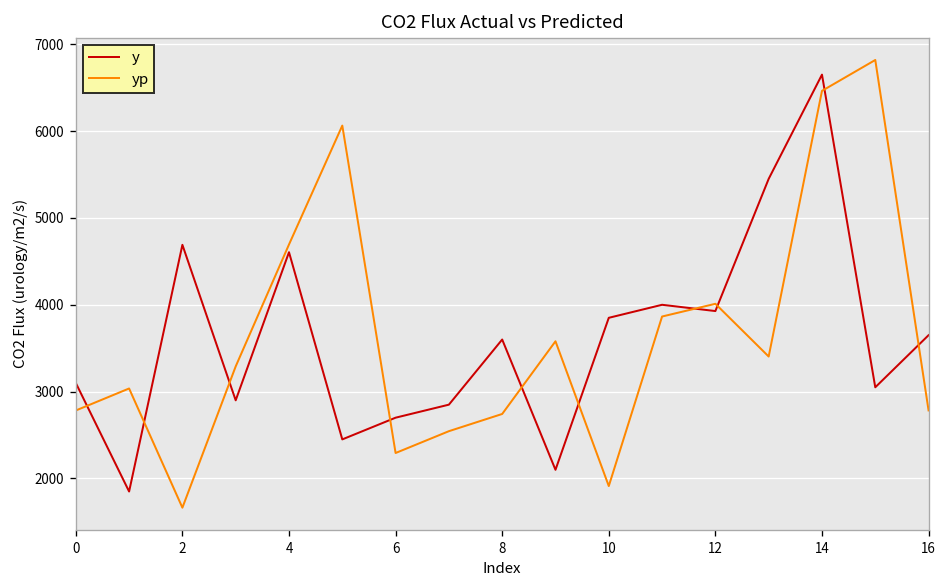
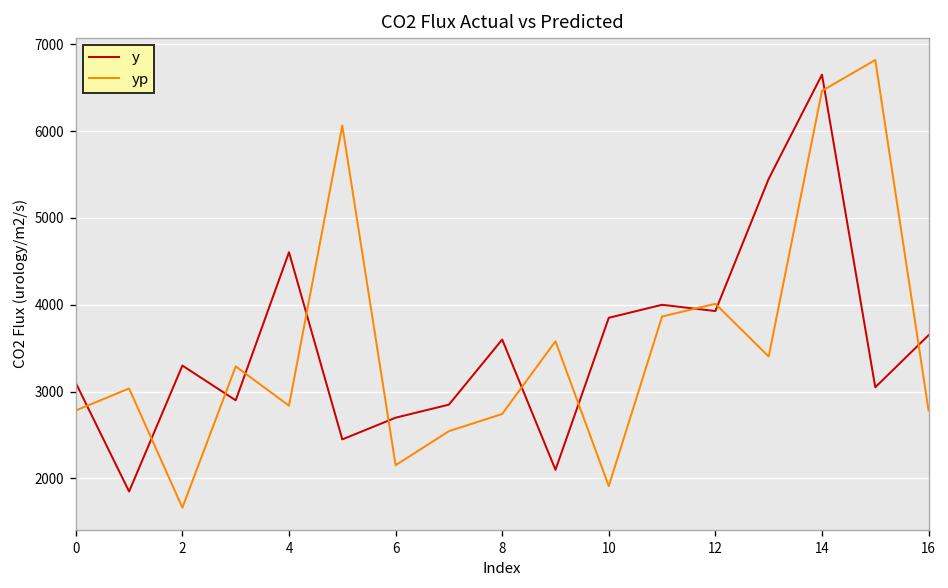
  {
    "y": {
      "0": 3100,
-     "2": 4700,
+     "2": 3300,
      "4": 4600,
      "6": 2700,
      "8": 3600,
      "10": 3900,
      "12": 3900,
      "14": 6700,
      "16": 3700
    },
    "yp": {
      "0": 2800,
      "2": 1700,
-     "4": 4700,
-     "6": 2300,
+     "4": 2800,
+     "6": 2200,
      "8": 2700,
      "10": 1900,
      "12": 4000,
      "14": 6500,
      "16": 2800
    }
  }
